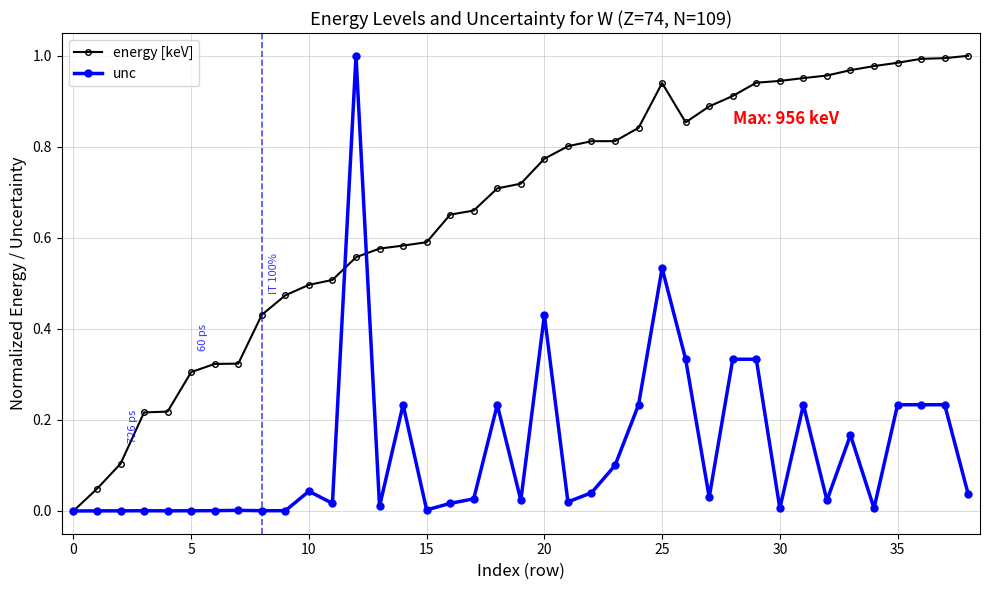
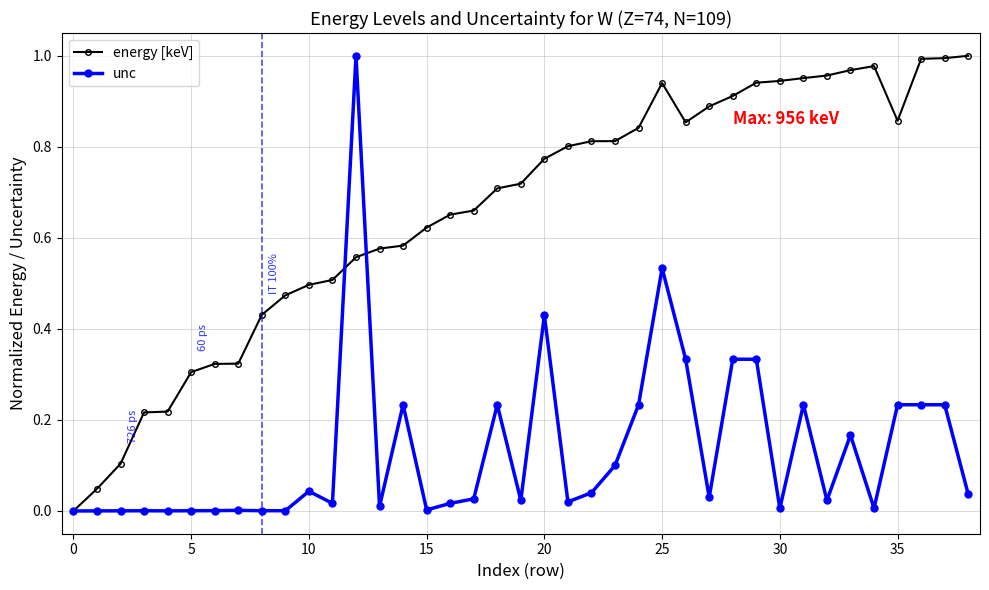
  {
    "energy [keV]": {
      "5": 0.31,
      "10": 0.50,
-     "15": 0.59,
+     "15": 0.62,
      "20": 0.77,
      "25": 0.94,
      "30": 0.94,
-     "35": 0.98
+     "35": 0.86
    },
    "unc": {
      "5": 0.00,
      "10": 0.04,
      "15": 0.00,
      "20": 0.43,
      "25": 0.53,
      "30": 0.01,
      "35": 0.23
    }
  }
